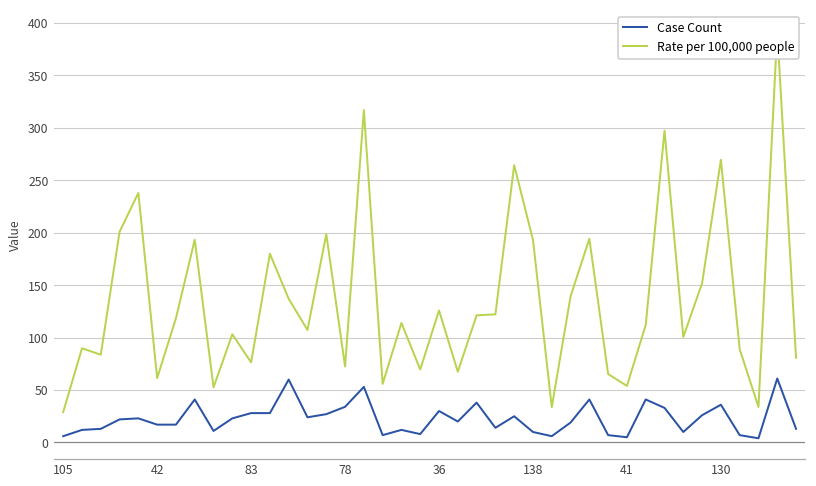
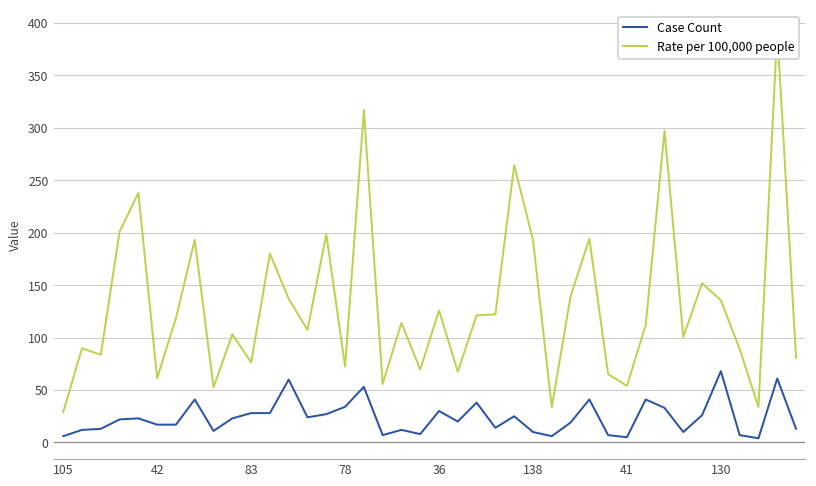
  {
    "Case Count": {
      "105": 10,
      "42": 20,
      "83": 30,
      "78": 30,
      "138": 10,
      "41": 10,
-     "130": 40
+     "130": 70
    },
    "Rate per 100,000 people": {
      "105": 30,
      "42": 60,
      "83": 80,
      "78": 70,
      "138": 190,
      "41": 50,
-     "130": 270
+     "130": 140
    }
  }
